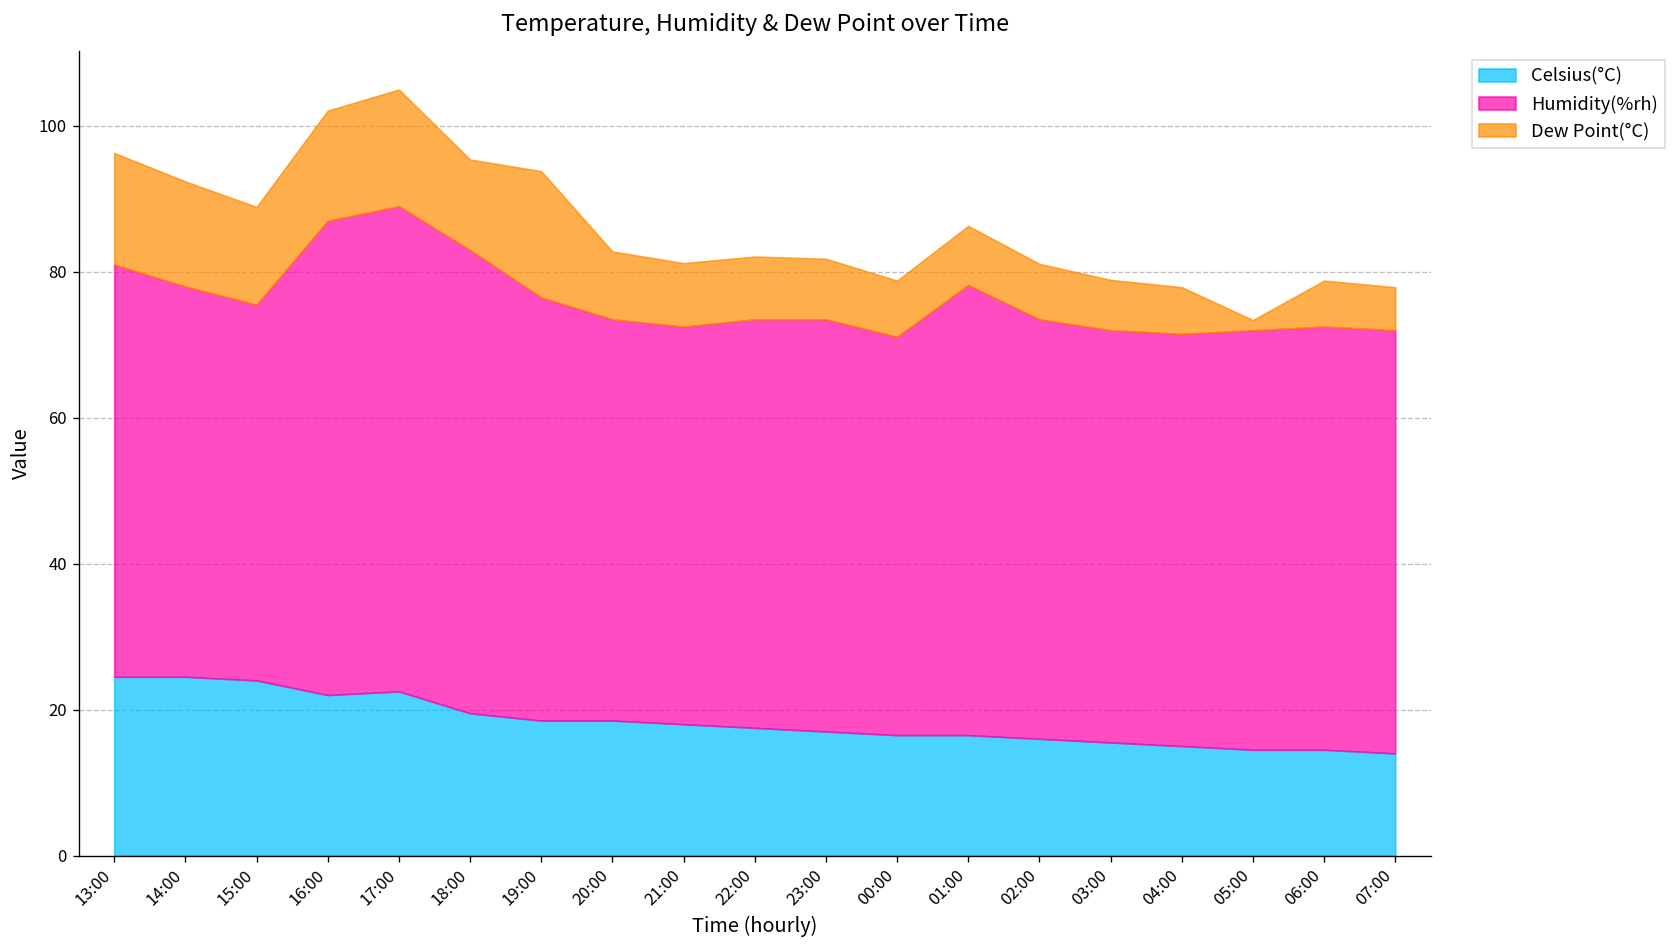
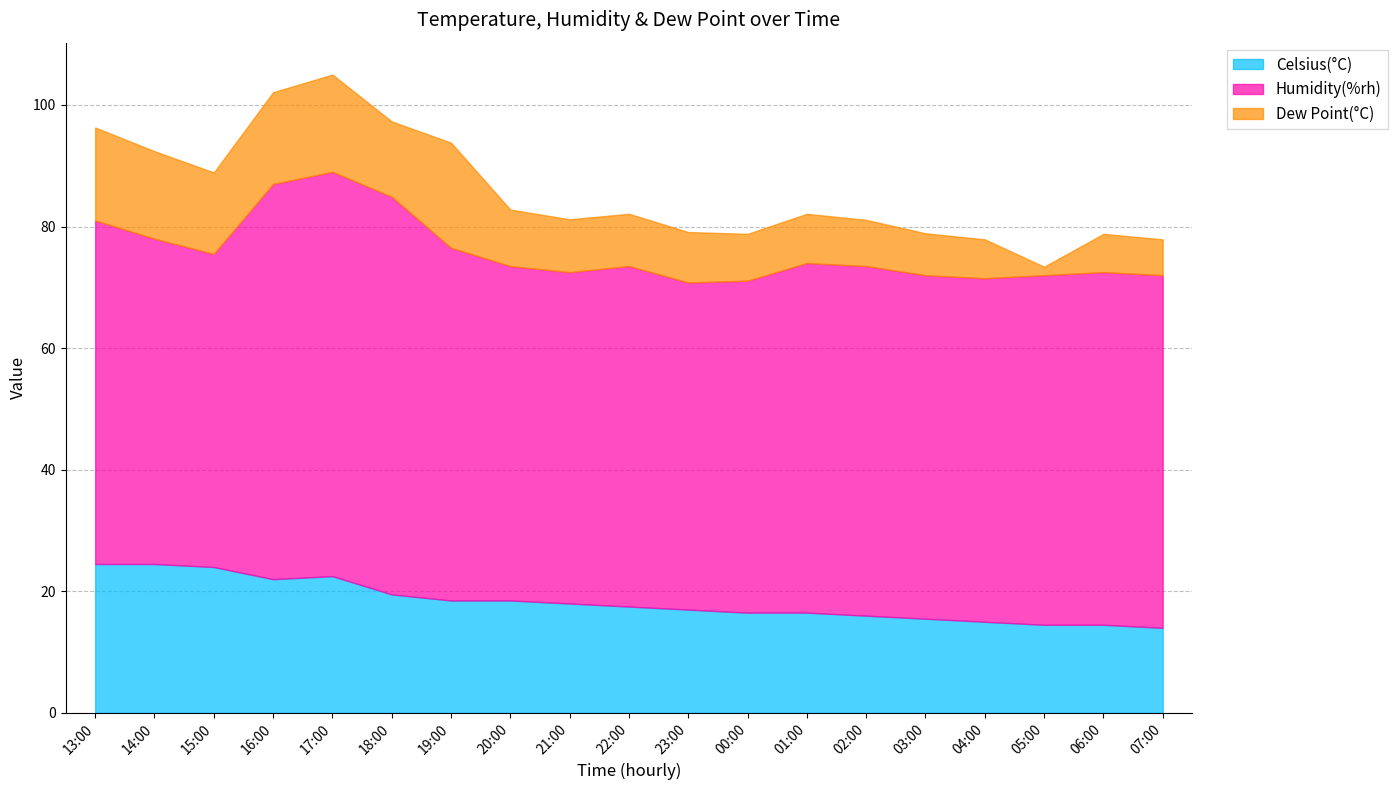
  {
    "Celsius(°C)": {
      "13:00": 25,
      "14:00": 25,
      "15:00": 24,
      "16:00": 22,
      "17:00": 23,
      "18:00": 20,
      "19:00": 19,
      "20:00": 19,
      "21:00": 18,
      "22:00": 18,
      "23:00": 17,
      "00:00": 17,
      "01:00": 17,
      "02:00": 16,
      "03:00": 16,
      "04:00": 15,
      "05:00": 15,
      "06:00": 15,
      "07:00": 14
    },
    "Humidity(%rh)": {
      "13:00": 57,
      "14:00": 54,
      "15:00": 52,
      "16:00": 65,
      "17:00": 67,
-     "18:00": 64,
+     "18:00": 65,
      "19:00": 58,
      "20:00": 55,
      "21:00": 55,
      "22:00": 56,
-     "23:00": 57,
+     "23:00": 54,
      "00:00": 55,
-     "01:00": 62,
+     "01:00": 58,
      "02:00": 58,
      "03:00": 57,
      "04:00": 57,
      "05:00": 58,
      "06:00": 58,
      "07:00": 58
    },
    "Dew Point(°C)": {
      "13:00": 15,
      "14:00": 14,
      "15:00": 13,
      "16:00": 15,
      "17:00": 16,
      "18:00": 12,
      "19:00": 17,
      "20:00": 9,
      "21:00": 9,
      "22:00": 9,
      "23:00": 8,
      "00:00": 8,
      "01:00": 8,
      "02:00": 8,
      "03:00": 7,
      "04:00": 6,
      "05:00": 1,
      "06:00": 6,
      "07:00": 6
    }
  }
